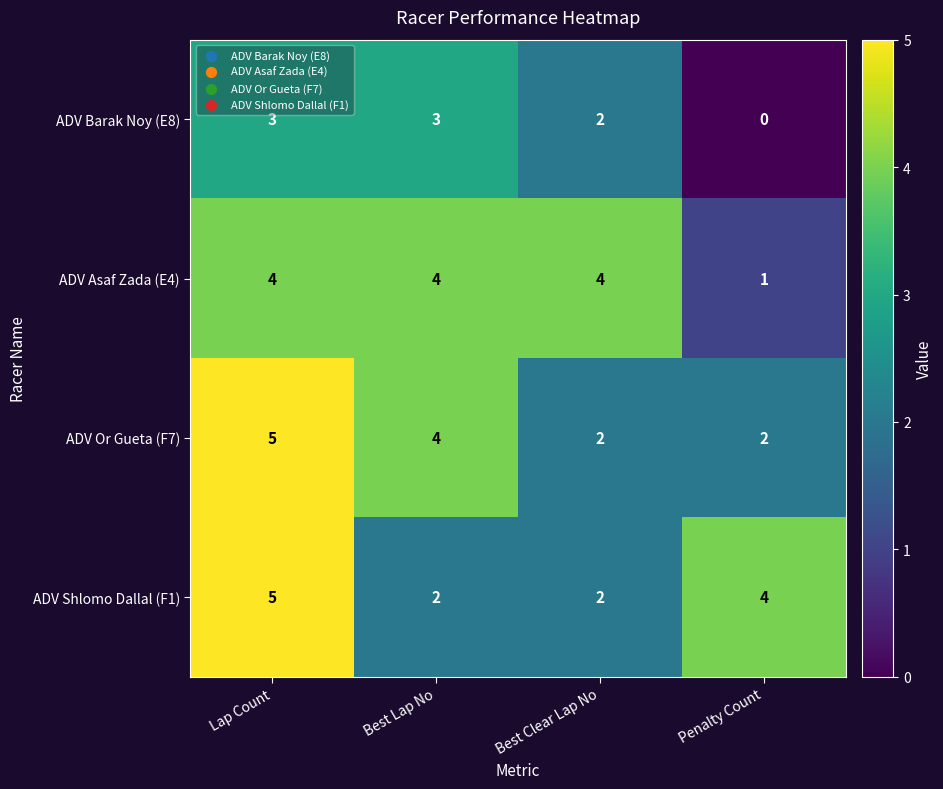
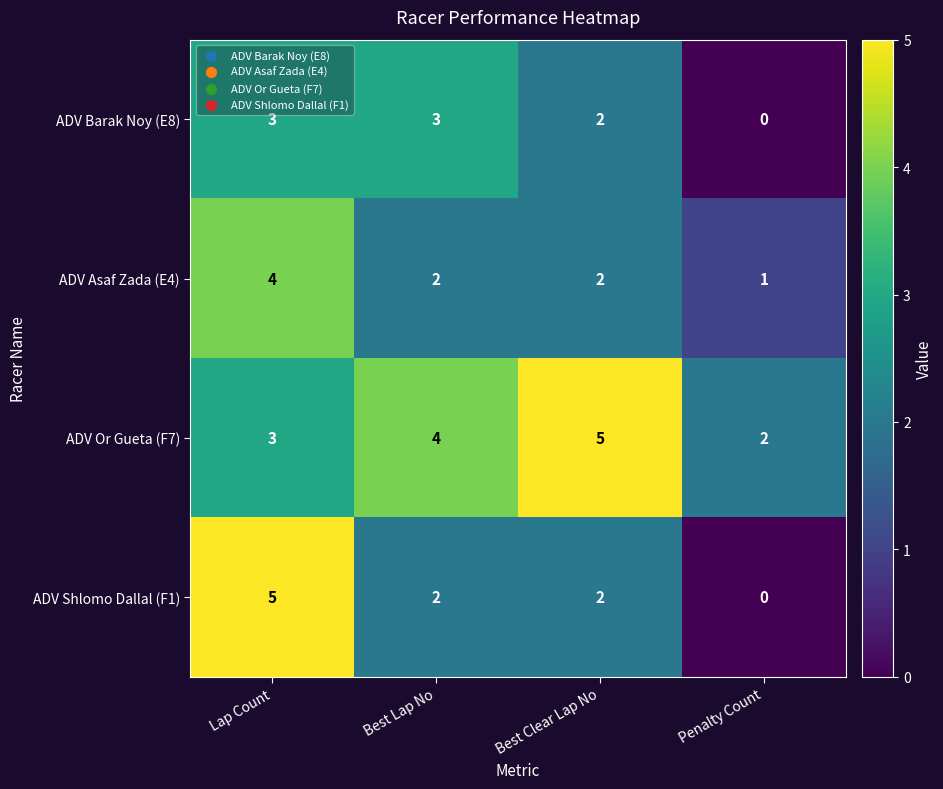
  {
    "ADV Barak Noy (E8)": {
      "Best Lap No": 3,
      "Best Clear Lap No": 2,
      "Penalty Count": 0
    },
    "ADV Asaf Zada (E4)": {
      "Lap Count": 4,
-     "Best Lap No": 4,
-     "Best Clear Lap No": 4,
+     "Best Lap No": 2,
+     "Best Clear Lap No": 2,
      "Penalty Count": 1
    },
    "ADV Or Gueta (F7)": {
-     "Lap Count": 5,
+     "Lap Count": 3,
      "Best Lap No": 4,
-     "Best Clear Lap No": 2,
+     "Best Clear Lap No": 5,
      "Penalty Count": 2
    },
    "ADV Shlomo Dallal (F1)": {
      "Lap Count": 5,
      "Best Lap No": 2,
      "Best Clear Lap No": 2,
-     "Penalty Count": 4
+     "Penalty Count": 0
    }
  }
